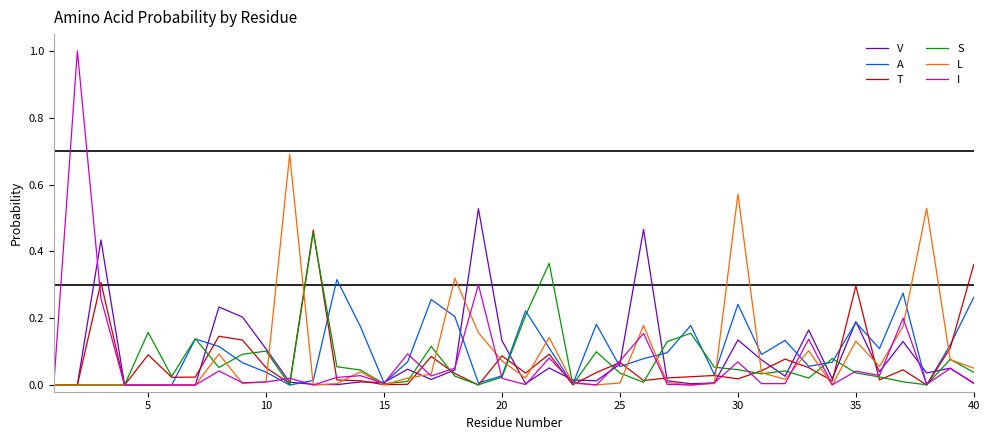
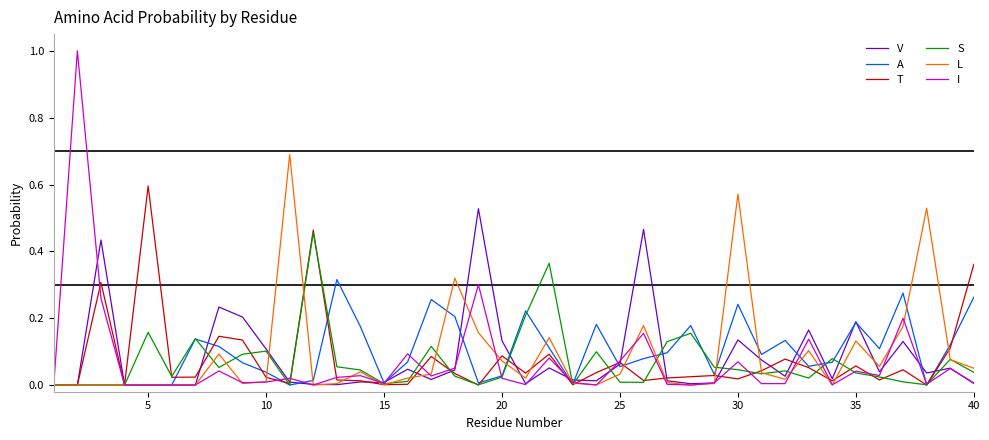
  {
    "V": {
      "20": 0.13,
      "30": 0.13
    },
    "A": {
      "10": 0.04,
      "30": 0.24,
      "40": 0.26
    },
    "T": {
-     "5": 0.09,
-     "10": 0.05,
+     "5": 0.60,
+     "10": 0.02,
      "20": 0.09,
      "30": 0.02,
-     "35": 0.30,
+     "35": 0.06,
      "40": 0.36
    },
    "S": {
      "5": 0.16,
-     "25": 0.04,
+     "25": 0.01,
      "30": 0.05,
      "40": 0.04
    },
    "L": {
      "20": 0.07,
-     "25": 0.01,
+     "25": 0.03,
      "30": 0.57,
      "35": 0.13,
      "40": 0.05
    },
    "I": {
      "30": 0.07
    }
  }
